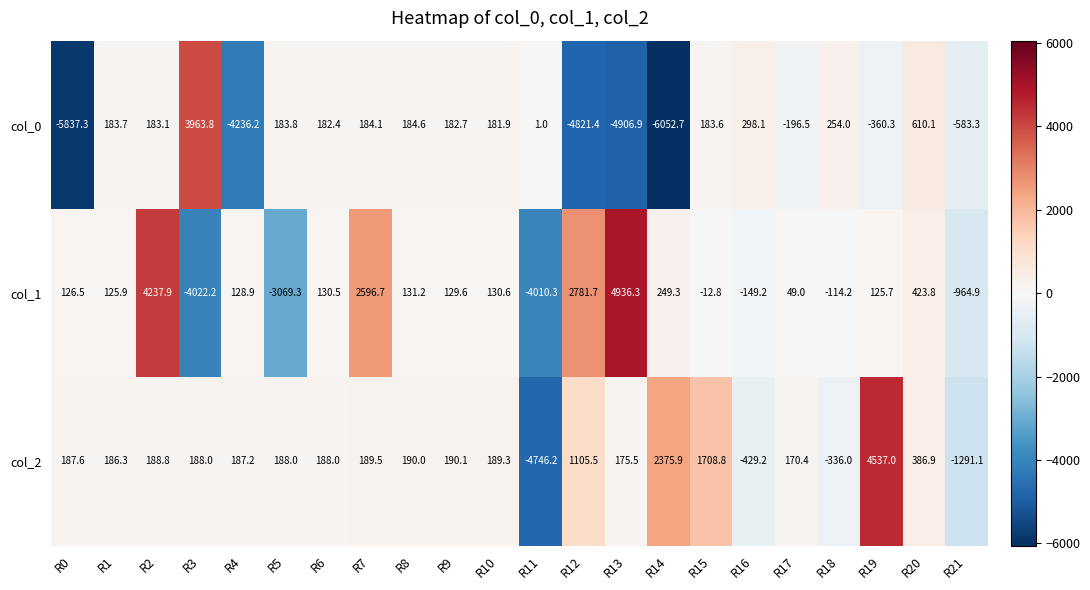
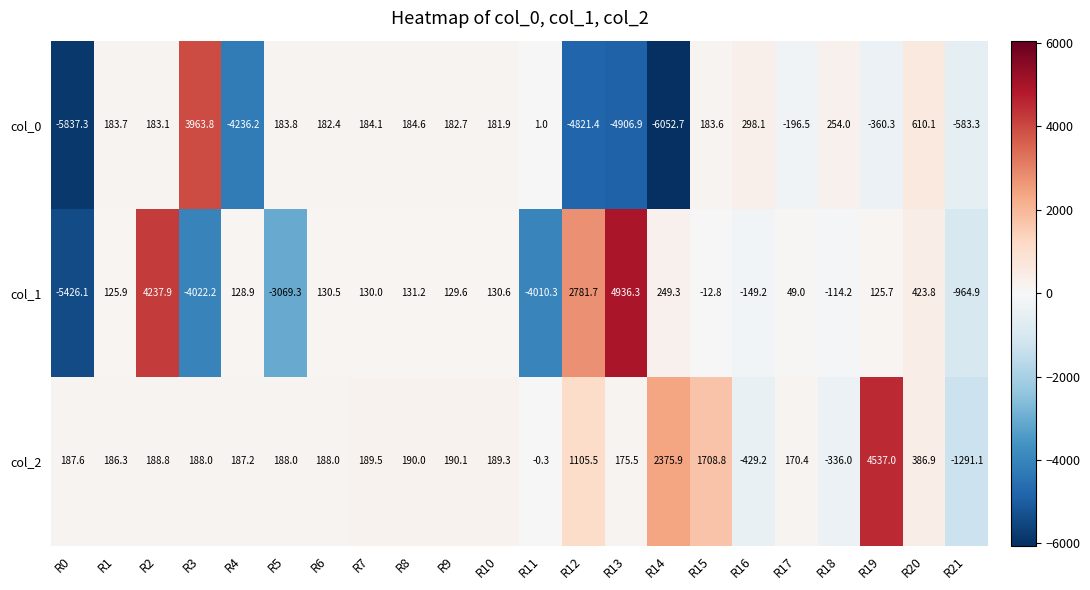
  {
    "col_0": {
      "R0": -5837.3,
      "R1": 183.7,
      "R2": 183.1,
      "R3": 3963.8,
      "R4": -4236.2,
      "R5": 183.8,
      "R6": 182.4,
      "R7": 184.1,
      "R8": 184.6,
      "R9": 182.7,
      "R10": 181.9,
      "R11": 1.0,
      "R12": -4821.4,
      "R13": -4906.9,
      "R14": -6052.7,
      "R15": 183.6,
      "R16": 298.1,
      "R17": -196.5,
      "R18": 254.0,
      "R19": -360.3,
      "R20": 610.1,
      "R21": -583.3
    },
    "col_1": {
-     "R0": 126.5,
+     "R0": -5426.1,
      "R1": 125.9,
      "R2": 4237.9,
      "R3": -4022.2,
      "R4": 128.9,
      "R5": -3069.3,
      "R6": 130.5,
-     "R7": 2596.7,
+     "R7": 130.0,
      "R8": 131.2,
      "R9": 129.6,
      "R10": 130.6,
      "R11": -4010.3,
      "R12": 2781.7,
      "R13": 4936.3,
      "R14": 249.3,
      "R15": -12.8,
      "R16": -149.2,
      "R17": 49.0,
      "R18": -114.2,
      "R19": 125.7,
      "R20": 423.8,
      "R21": -964.9
    },
    "col_2": {
      "R0": 187.6,
      "R1": 186.3,
      "R2": 188.8,
      "R3": 188.0,
      "R4": 187.2,
      "R5": 188.0,
      "R6": 188.0,
      "R7": 189.5,
      "R8": 190.0,
      "R9": 190.1,
      "R10": 189.3,
-     "R11": -4746.2,
+     "R11": -0.3,
      "R12": 1105.5,
      "R13": 175.5,
      "R14": 2375.9,
      "R15": 1708.8,
      "R16": -429.2,
      "R17": 170.4,
      "R18": -336.0,
      "R19": 4537.0,
      "R20": 386.9,
      "R21": -1291.1
    }
  }
